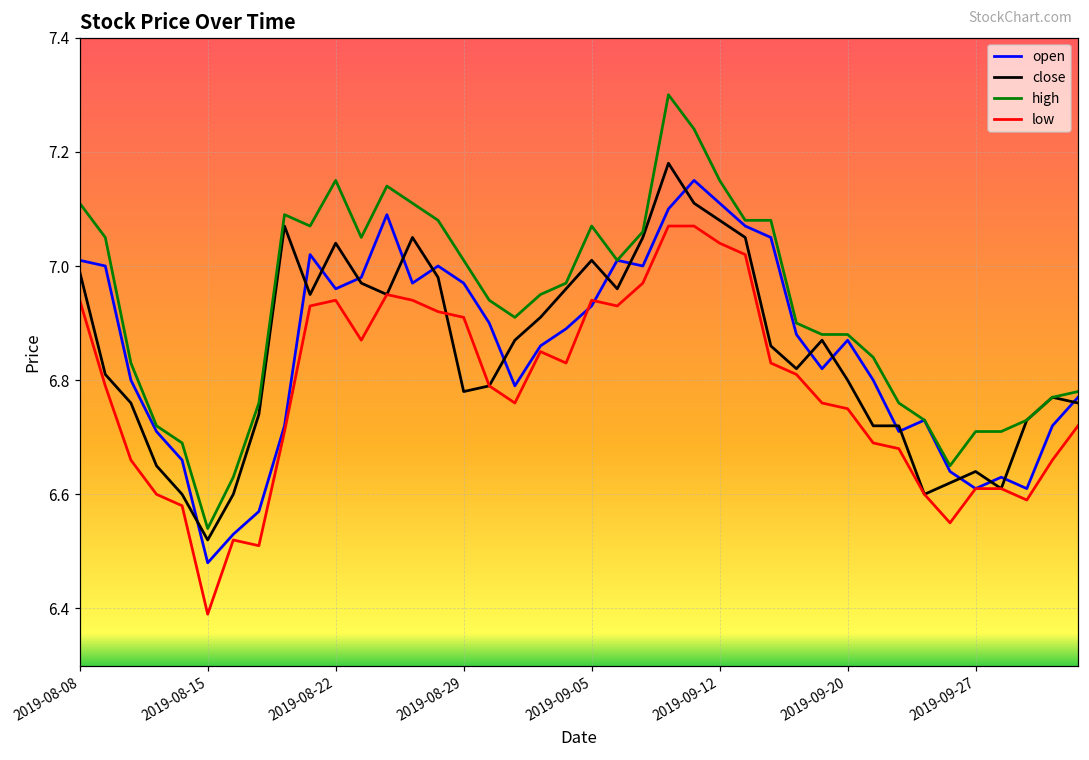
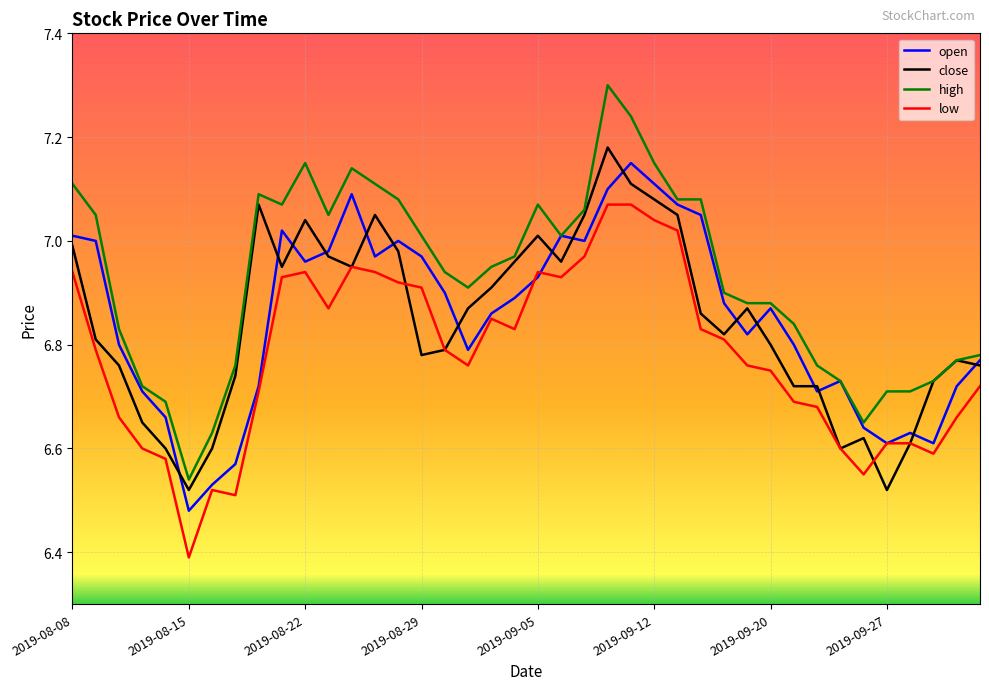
  {
    "open": {
      "2019-08-08": 7.01,
      "2019-08-15": 6.48,
      "2019-08-22": 6.96,
      "2019-08-29": 6.97,
      "2019-09-05": 6.93,
      "2019-09-12": 7.11,
      "2019-09-20": 6.87
    },
    "close": {
      "2019-08-08": 6.99,
      "2019-08-15": 6.52,
      "2019-08-22": 7.04,
      "2019-08-29": 6.78,
      "2019-09-05": 7.01,
      "2019-09-12": 7.08,
      "2019-09-20": 6.80,
-     "2019-09-27": 6.64
+     "2019-09-27": 6.52
    },
    "high": {
      "2019-08-08": 7.11,
      "2019-08-15": 6.54,
      "2019-08-22": 7.15,
      "2019-08-29": 7.01,
      "2019-09-05": 7.07,
      "2019-09-12": 7.15,
      "2019-09-20": 6.88,
      "2019-09-27": 6.71
    },
    "low": {
      "2019-08-08": 6.94,
      "2019-08-15": 6.39,
      "2019-08-22": 6.94,
      "2019-08-29": 6.91,
      "2019-09-05": 6.94,
      "2019-09-12": 7.04,
      "2019-09-20": 6.75
    }
  }
